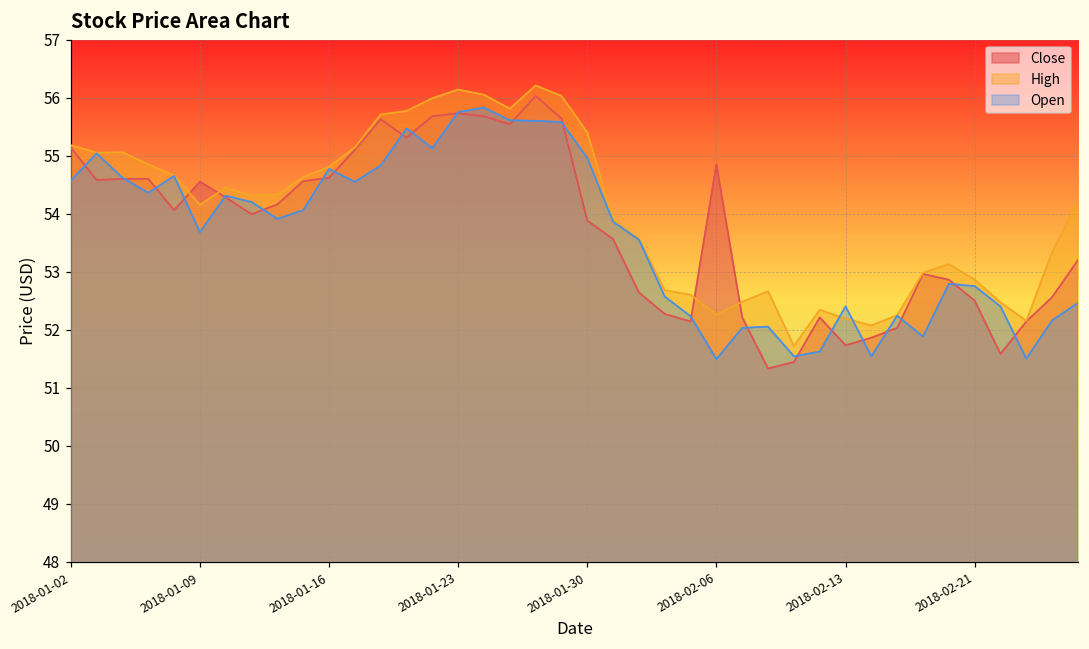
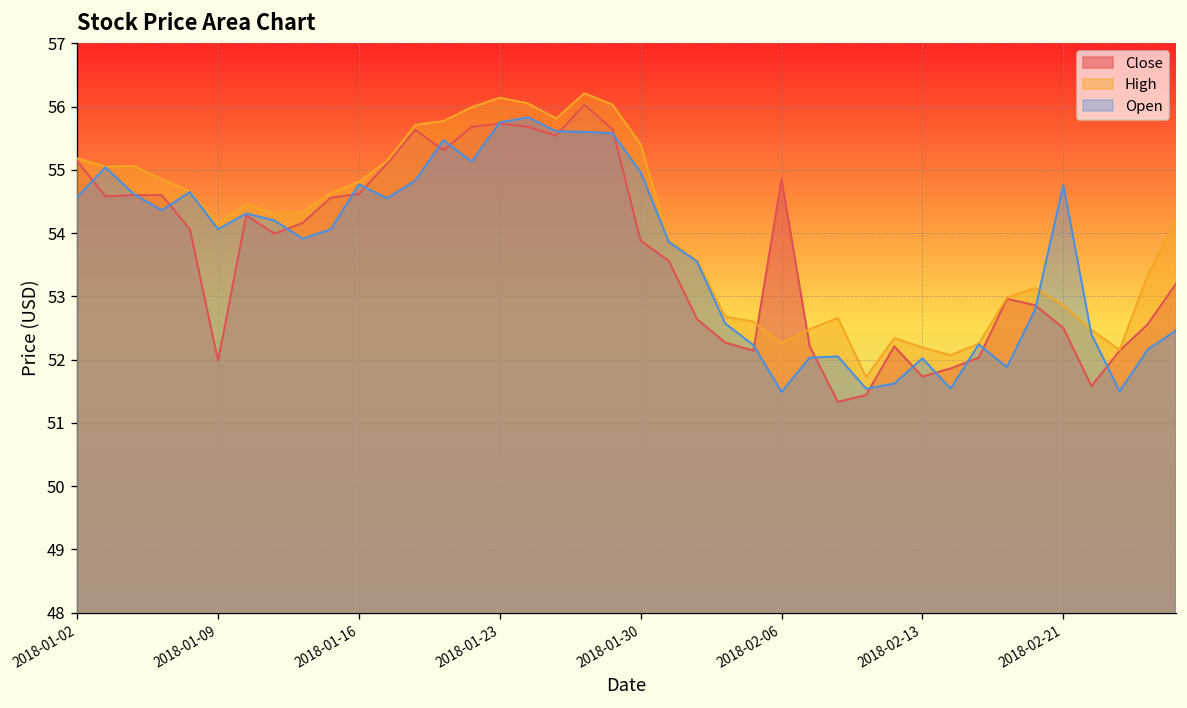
  {
    "Close": {
-     "2018-01-09": 54.6,
+     "2018-01-09": 52.0,
      "2018-01-16": 54.6,
      "2018-01-30": 53.9,
      "2018-02-06": 54.9,
      "2018-02-13": 51.7,
      "2018-02-21": 52.5
    },
    "High": {
      "2018-01-09": 54.2,
      "2018-01-23": 56.1,
      "2018-01-30": 55.4,
      "2018-02-06": 52.3,
      "2018-02-13": 52.2,
      "2018-02-21": 52.9
    },
    "Open": {
      "2018-01-02": 54.6,
-     "2018-01-09": 53.7,
+     "2018-01-09": 54.1,
      "2018-01-30": 55.0,
      "2018-02-06": 51.5,
-     "2018-02-13": 52.4,
-     "2018-02-21": 52.8
+     "2018-02-13": 52.0,
+     "2018-02-21": 54.8
    }
  }
